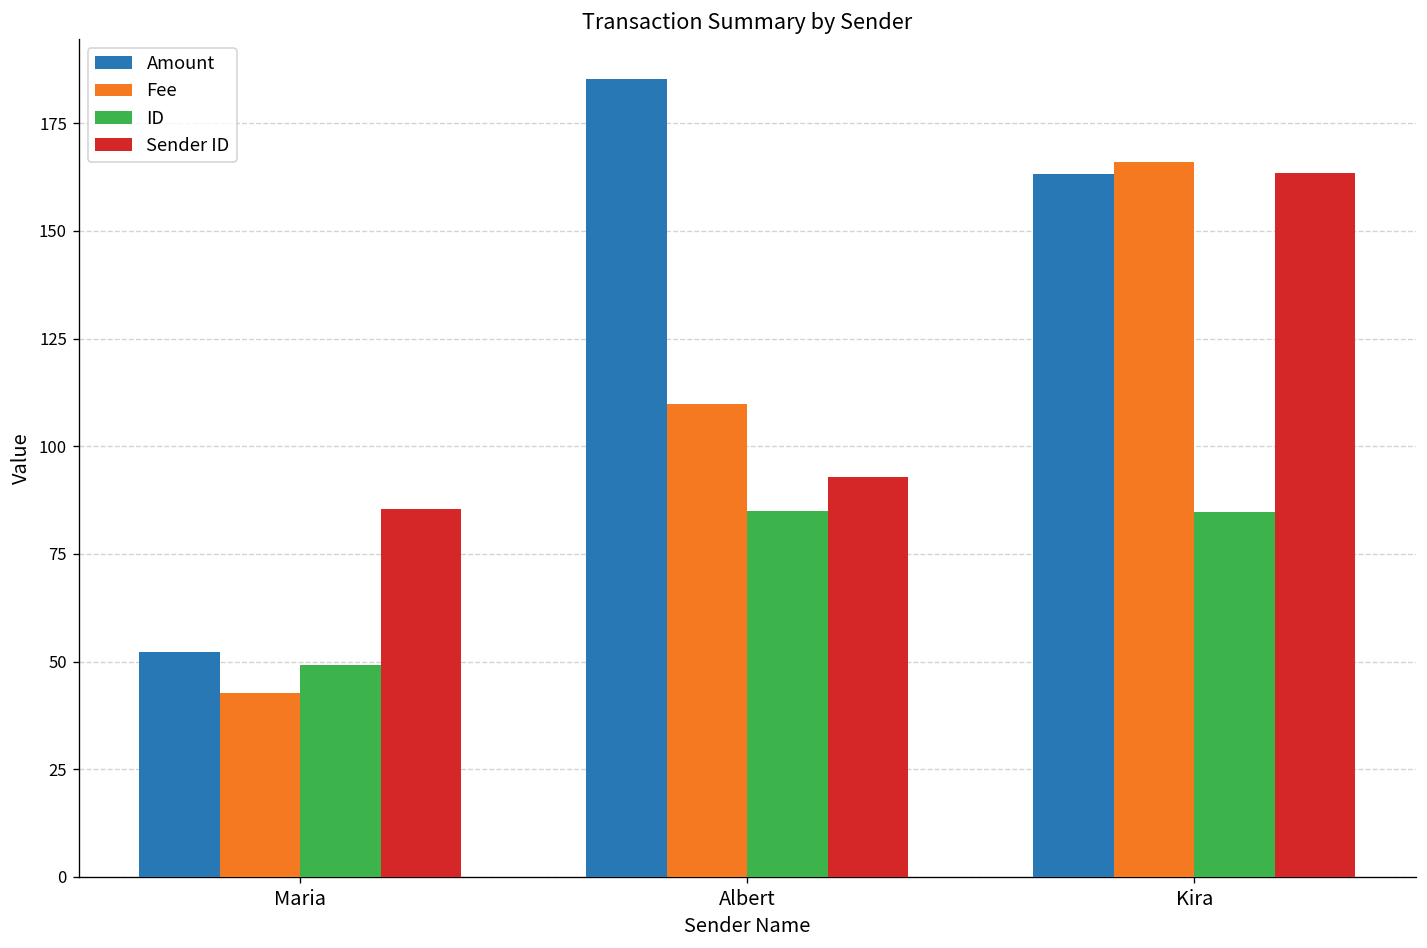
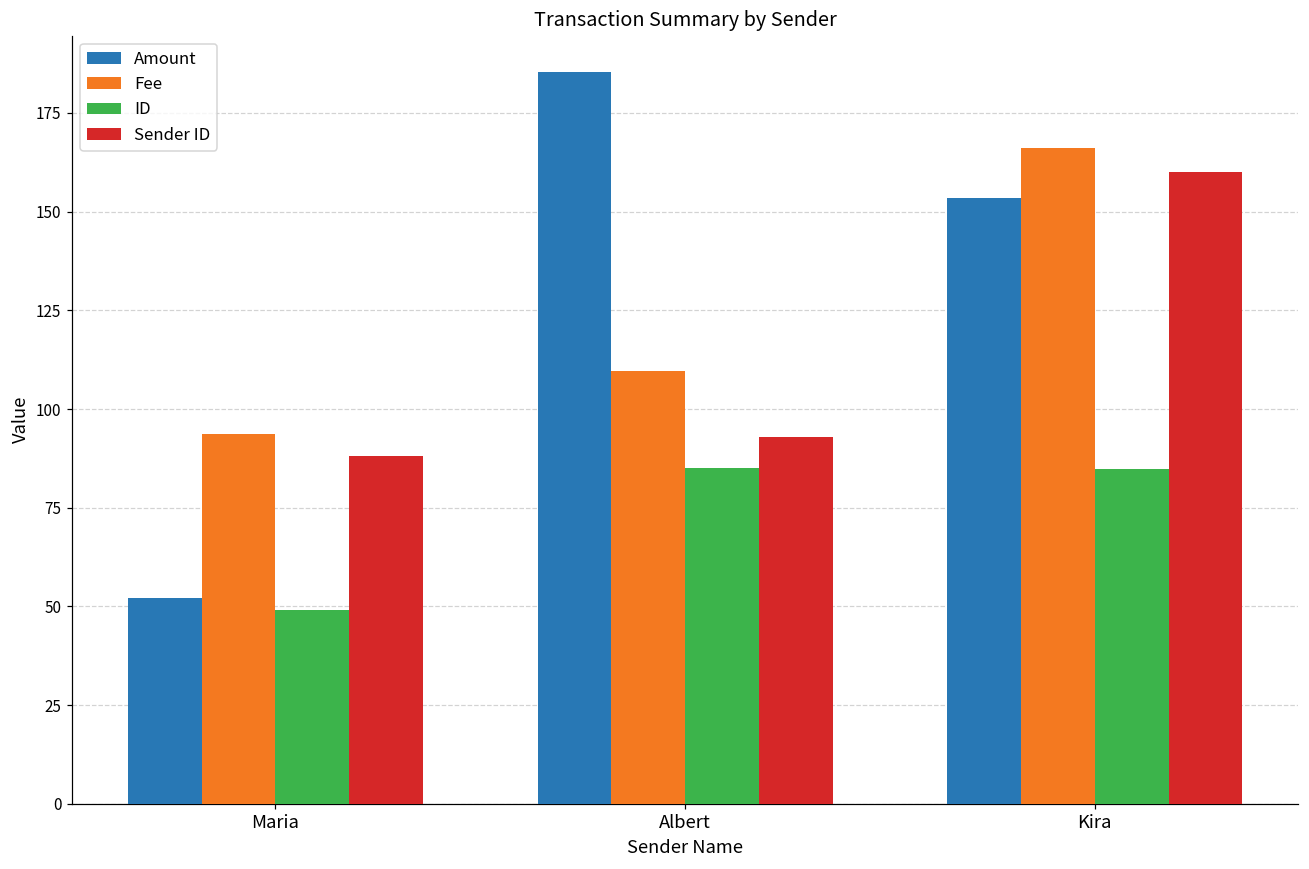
  {
    "Amount": {
      "Maria": 52,
      "Albert": 185,
-     "Kira": 163
+     "Kira": 154
    },
    "Fee": {
-     "Maria": 43,
+     "Maria": 94,
      "Albert": 110,
      "Kira": 166
    },
    "ID": {
      "Maria": 49,
      "Albert": 85,
      "Kira": 85
    },
    "Sender ID": {
-     "Maria": 86,
+     "Maria": 88,
      "Albert": 93,
-     "Kira": 164
+     "Kira": 160
    }
  }
